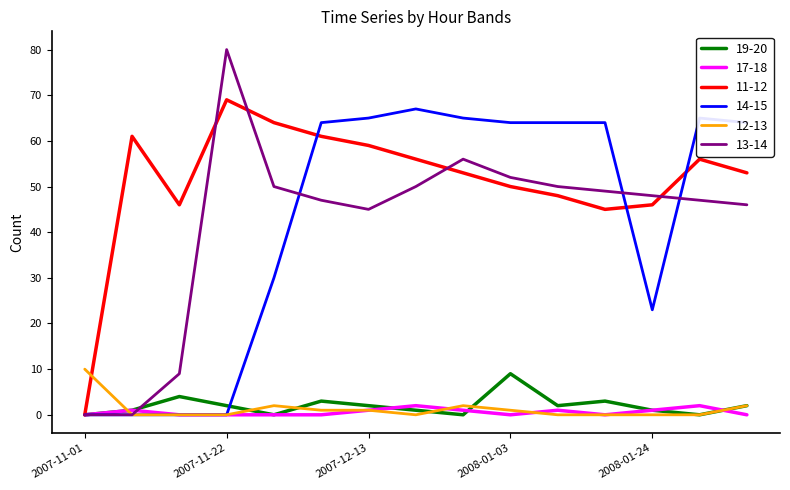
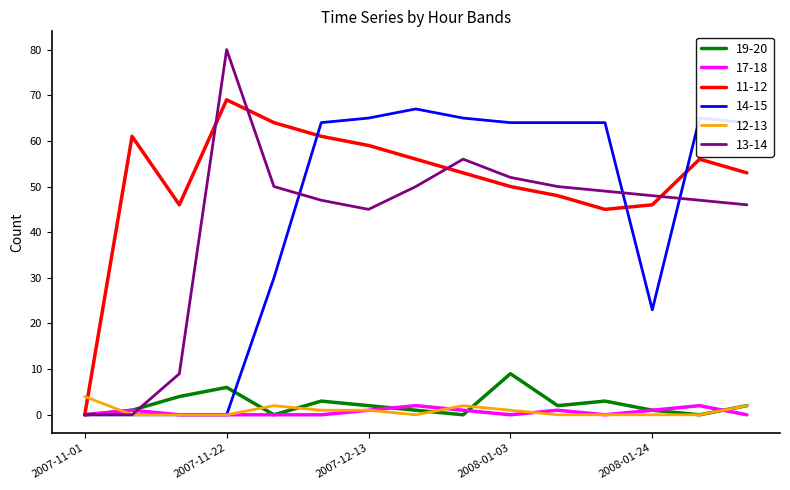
  {
    "19-20": {
-     "2007-11-22": 2,
+     "2007-11-22": 6,
      "2007-12-13": 2,
      "2008-01-03": 9
    },
    "17-18": {
      "2008-01-03": 0
    },
    "11-12": {
      "2007-11-22": 69,
      "2007-12-13": 59,
      "2008-01-03": 50,
      "2008-01-24": 46
    },
    "14-15": {
      "2007-12-13": 65,
      "2008-01-03": 64,
      "2008-01-24": 23
    },
    "12-13": {
-     "2007-11-01": 10,
+     "2007-11-01": 4,
      "2008-01-03": 1,
      "2008-01-24": 0
    },
    "13-14": {
      "2007-11-22": 80,
      "2007-12-13": 45,
      "2008-01-03": 52,
      "2008-01-24": 48
    }
  }
